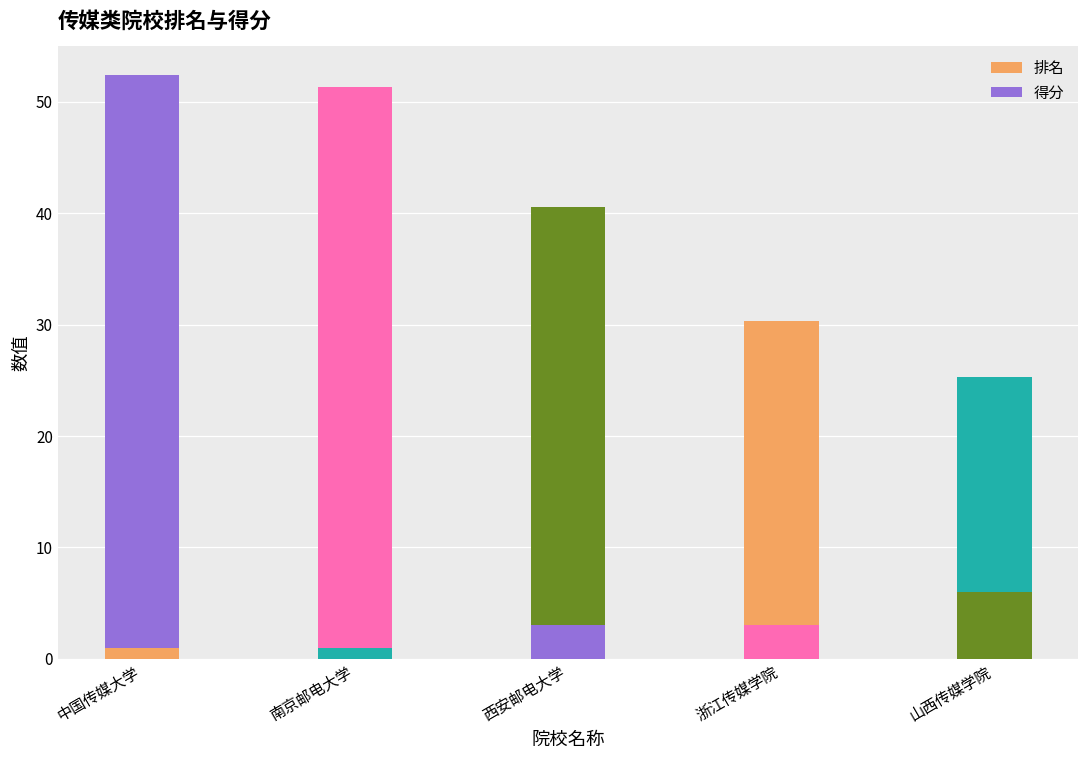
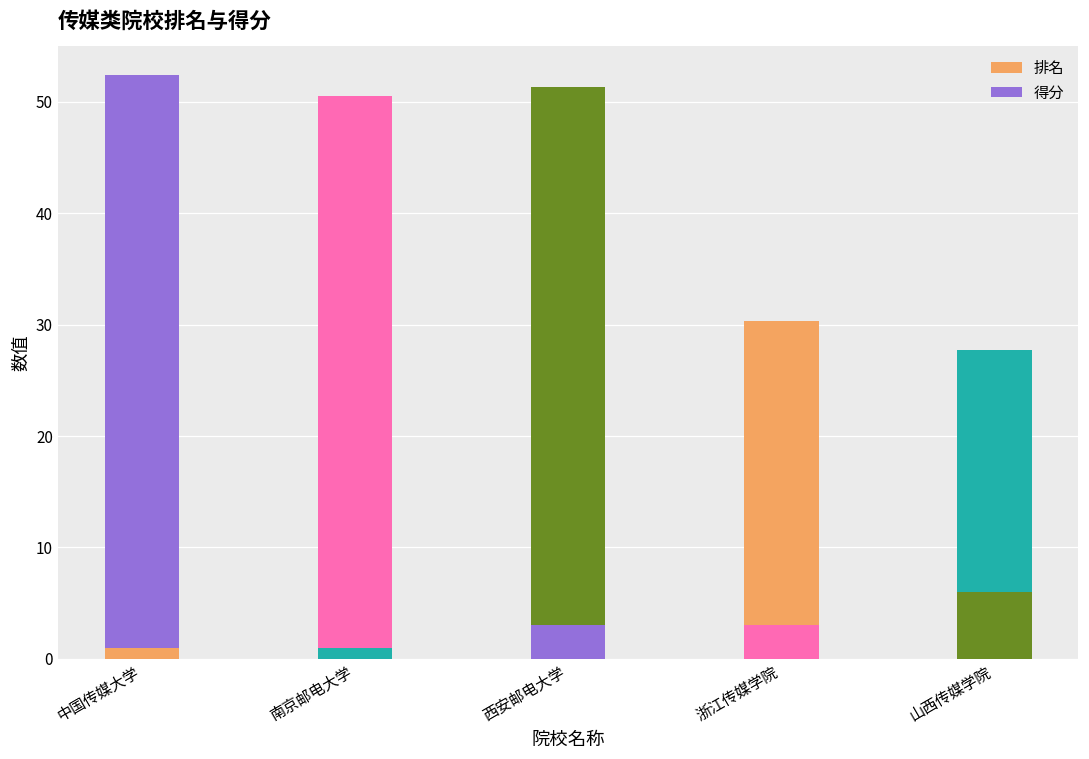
  {
    "排名": {
      "中国传媒大学": 1.0,
      "南京邮电大学": 1.0,
      "西安邮电大学": 3.0,
      "浙江传媒学院": 3.0,
      "山西传媒学院": 6.0
    },
    "得分": {
      "中国传媒大学": 51.4,
-     "南京邮电大学": 50.3,
-     "西安邮电大学": 37.6,
+     "南京邮电大学": 49.5,
+     "西安邮电大学": 48.3,
      "浙江传媒学院": 27.3,
-     "山西传媒学院": 19.3
+     "山西传媒学院": 21.7
    }
  }
